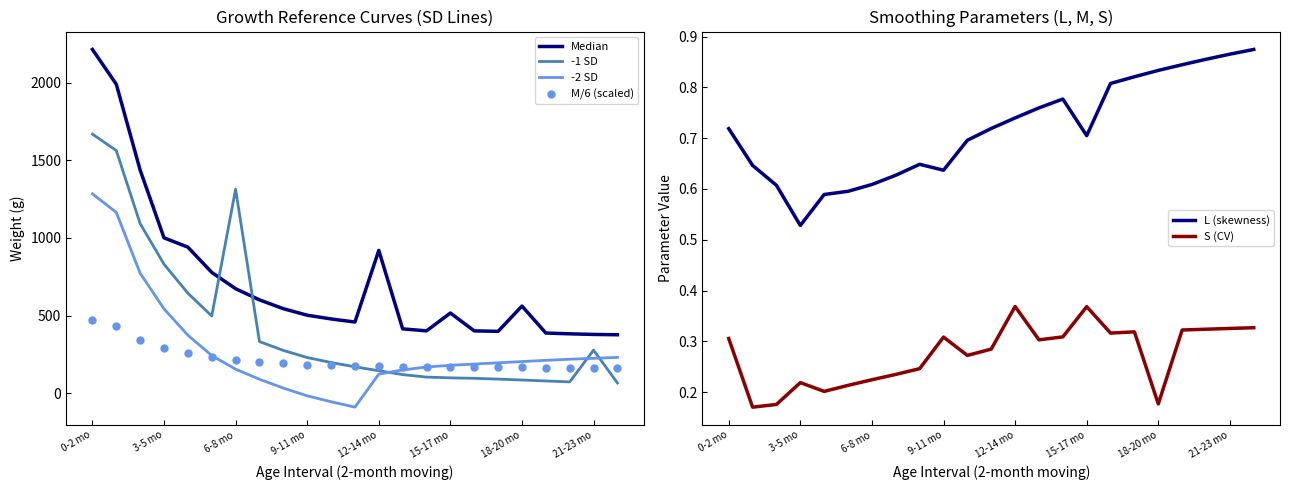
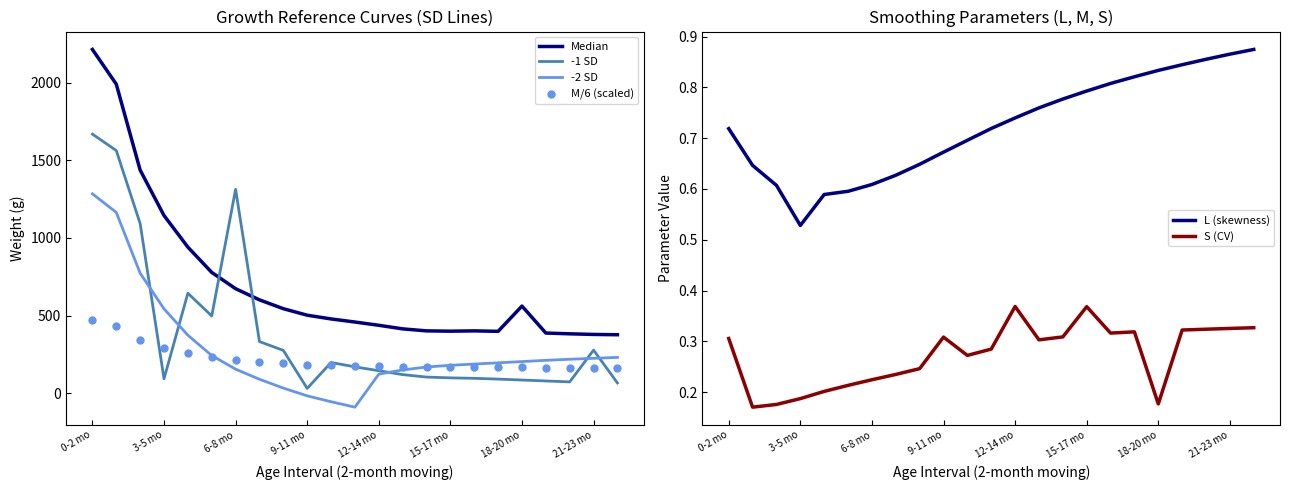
  {
    "Growth Reference Curves (SD Lines)": {
      "Median": {
        "0-2 mo": 2220,
-       "3-5 mo": 1000,
+       "3-5 mo": 1150,
        "6-8 mo": 670,
        "9-11 mo": 500,
-       "12-14 mo": 920,
-       "15-17 mo": 520,
+       "12-14 mo": 440,
+       "15-17 mo": 400,
        "18-20 mo": 560,
        "21-23 mo": 380
      },
      "-1 SD": {
        "0-2 mo": 1670,
-       "3-5 mo": 830,
+       "3-5 mo": 90,
        "6-8 mo": 1310,
-       "9-11 mo": 230,
+       "9-11 mo": 30,
        "12-14 mo": 140,
        "15-17 mo": 100,
        "18-20 mo": 80,
        "21-23 mo": 280
      }
    },
    "Smoothing Parameters (L, M, S)": {
      "L (skewness)": {
        "0-2 mo": 0.72,
        "3-5 mo": 0.53,
        "6-8 mo": 0.61,
-       "9-11 mo": 0.64,
+       "9-11 mo": 0.67,
        "12-14 mo": 0.74,
-       "15-17 mo": 0.71,
+       "15-17 mo": 0.79,
        "18-20 mo": 0.83,
        "21-23 mo": 0.87
      },
      "S (CV)": {
        "0-2 mo": 0.31,
-       "3-5 mo": 0.22,
+       "3-5 mo": 0.19,
        "6-8 mo": 0.22,
        "9-11 mo": 0.31,
        "12-14 mo": 0.37,
        "15-17 mo": 0.37,
        "18-20 mo": 0.18,
        "21-23 mo": 0.33
      }
    }
  }
